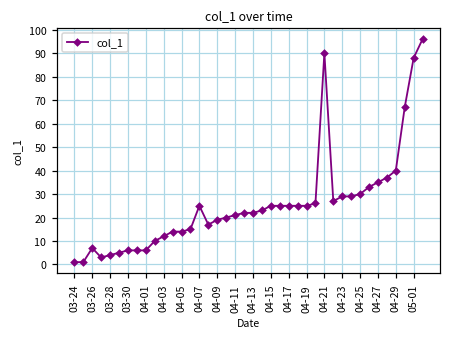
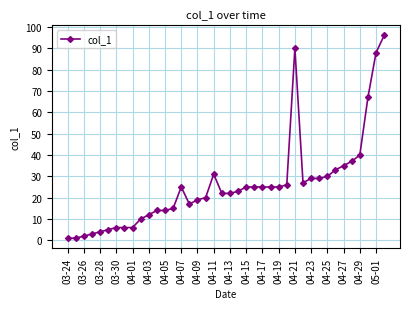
  {
    "03-24": 1,
-   "03-26": 7,
+   "03-26": 2,
    "03-28": 4,
    "03-30": 6,
    "04-01": 6,
    "04-03": 12,
    "04-05": 14,
    "04-07": 25,
    "04-09": 19,
-   "04-11": 21,
+   "04-11": 31,
    "04-13": 22,
    "04-15": 25,
    "04-17": 25,
    "04-19": 25,
    "04-21": 90,
    "04-23": 29,
    "04-25": 30,
    "04-27": 35,
    "04-29": 40,
    "05-01": 88
  }
